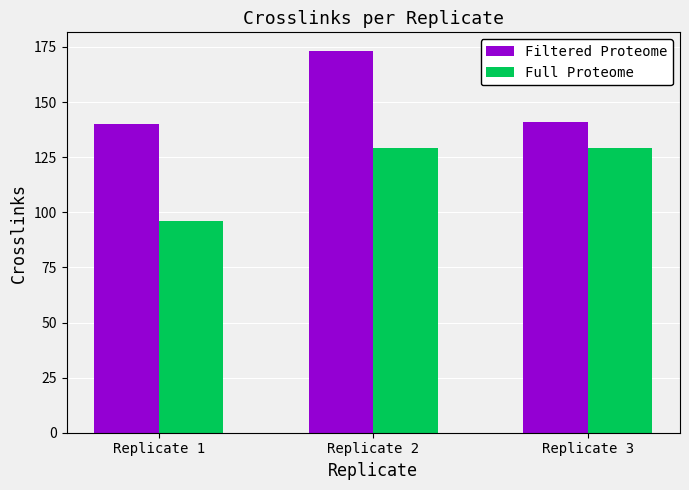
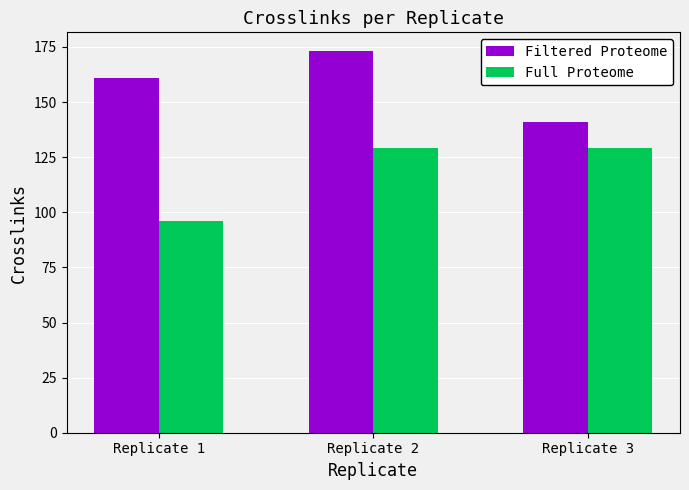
  {
    "Filtered Proteome": {
-     "Replicate 1": 140,
+     "Replicate 1": 161,
      "Replicate 2": 173,
      "Replicate 3": 141
    },
    "Full Proteome": {
      "Replicate 1": 96,
      "Replicate 2": 129,
      "Replicate 3": 129
    }
  }
